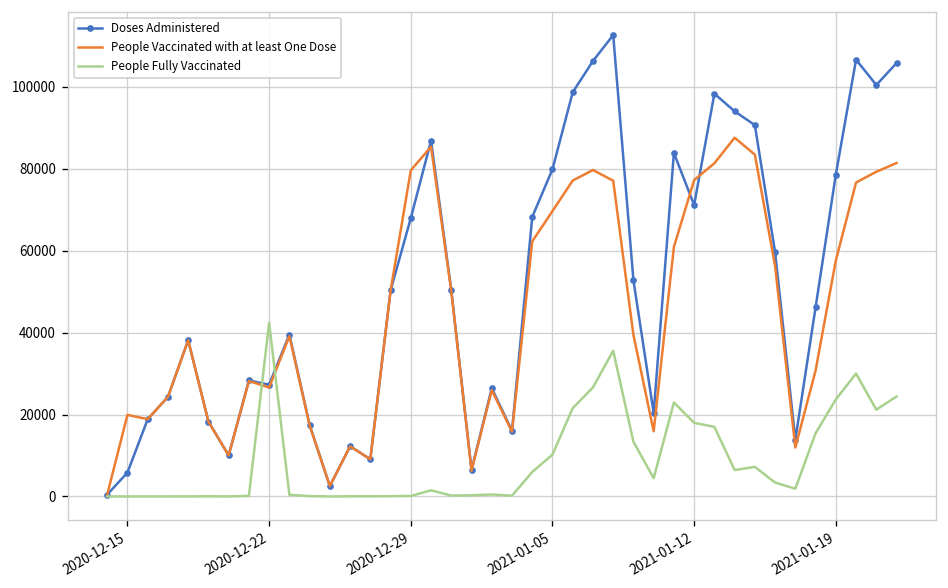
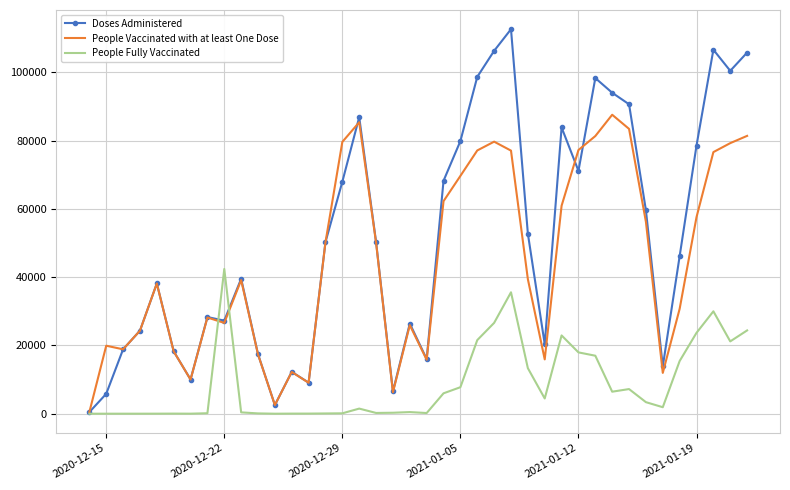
  {
    "Doses Administered": {
      "2020-12-15": 6000,
      "2020-12-29": 68000,
      "2021-01-05": 80000,
      "2021-01-12": 71000,
      "2021-01-19": 79000
    },
    "People Vaccinated with at least One Dose": {
      "2020-12-15": 20000,
      "2020-12-29": 80000,
      "2021-01-05": 70000,
      "2021-01-12": 77000,
      "2021-01-19": 58000
    },
    "People Fully Vaccinated": {
      "2020-12-15": 0,
      "2020-12-22": 42000,
      "2020-12-29": 0,
-     "2021-01-05": 10000,
+     "2021-01-05": 8000,
      "2021-01-12": 18000,
      "2021-01-19": 24000
    }
  }
